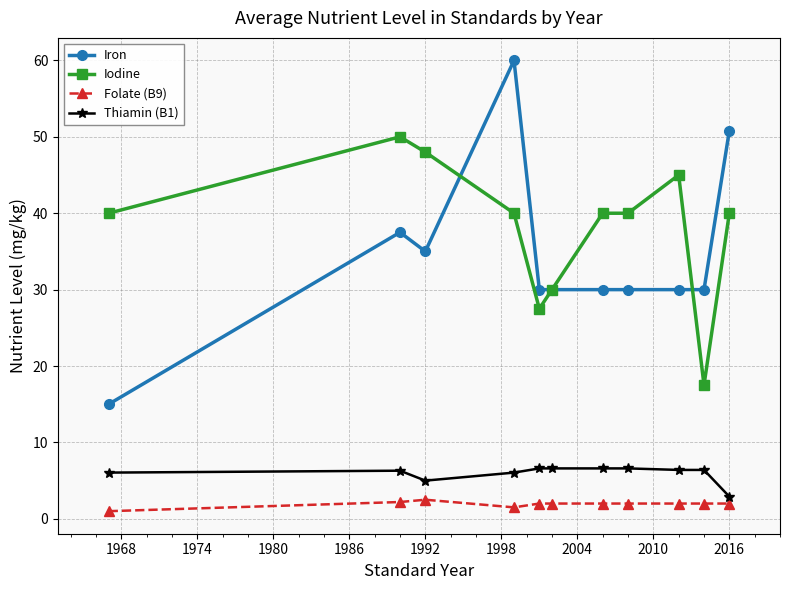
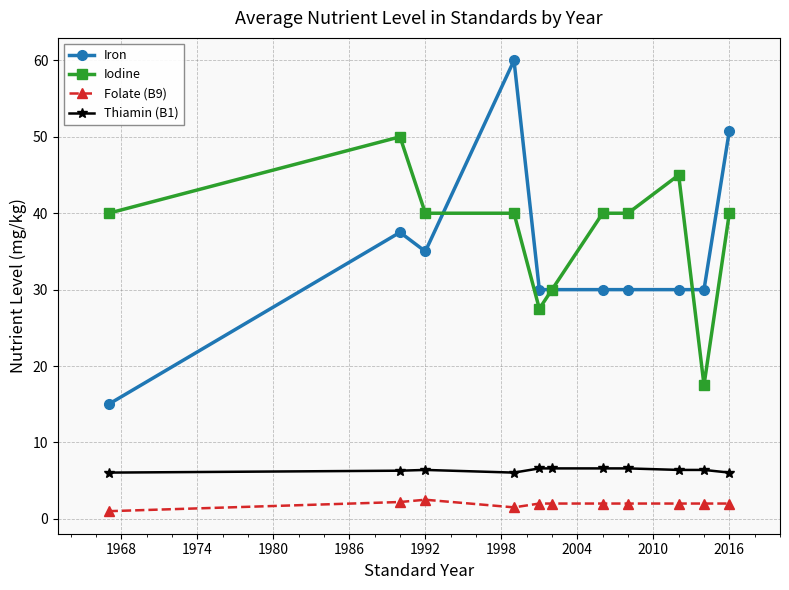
  {
    "Iron": {
      "1992": 35,
      "2016": 51
    },
    "Iodine": {
-     "1992": 48,
+     "1992": 40,
      "2016": 40
    },
    "Folate (B9)": {
      "1992": 3,
      "2016": 2
    },
    "Thiamin (B1)": {
-     "1992": 5,
-     "2016": 3
+     "1992": 6,
+     "2016": 6
    }
  }
